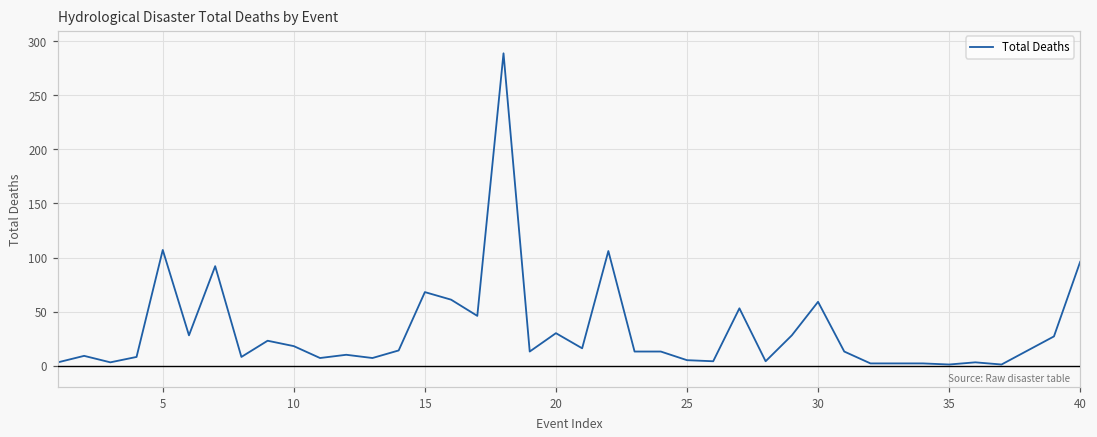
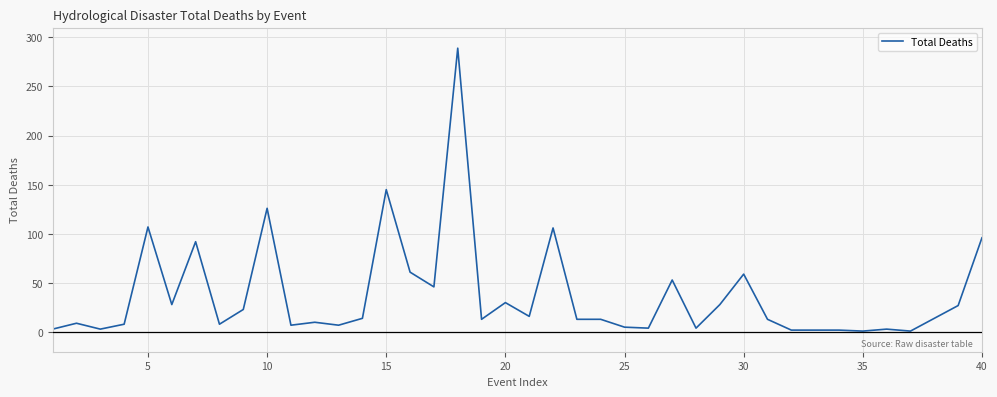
  {
    "5": 110,
-   "10": 20,
-   "15": 70,
+   "10": 130,
+   "15": 150,
    "20": 30,
    "25": 10,
    "30": 60,
    "35": 0,
    "40": 100
  }
